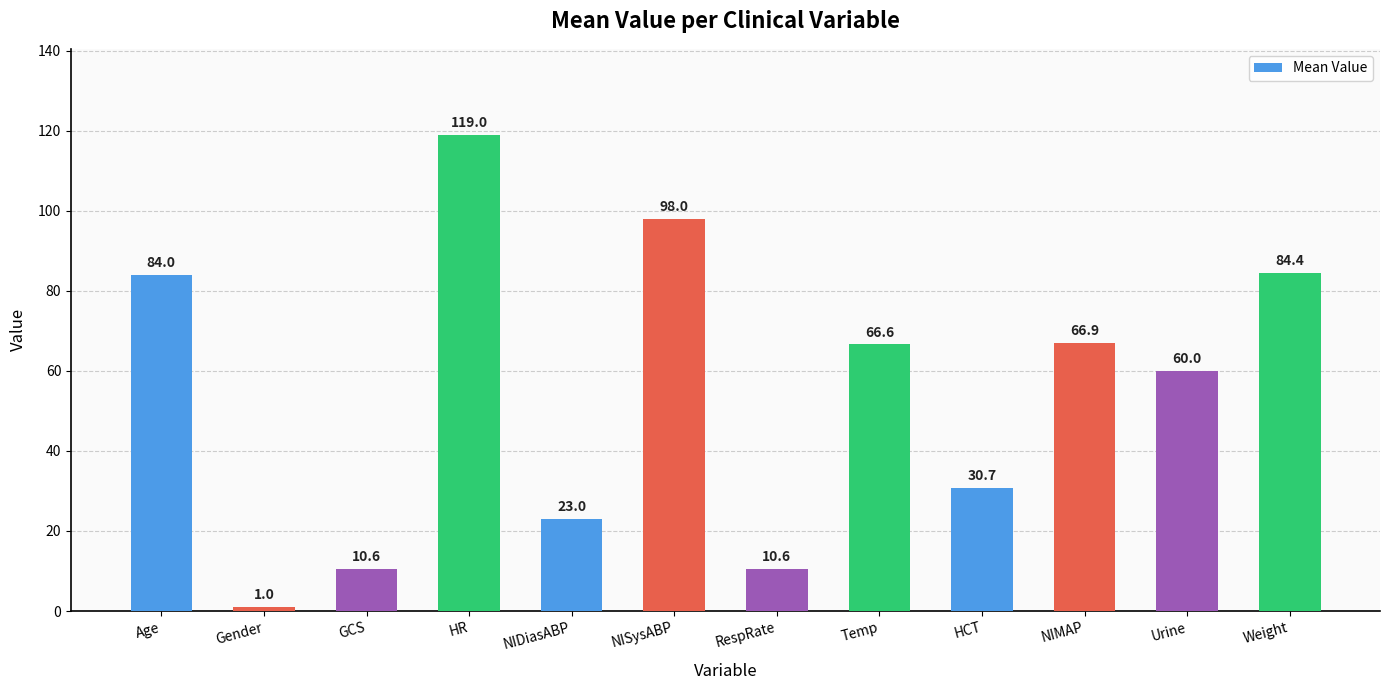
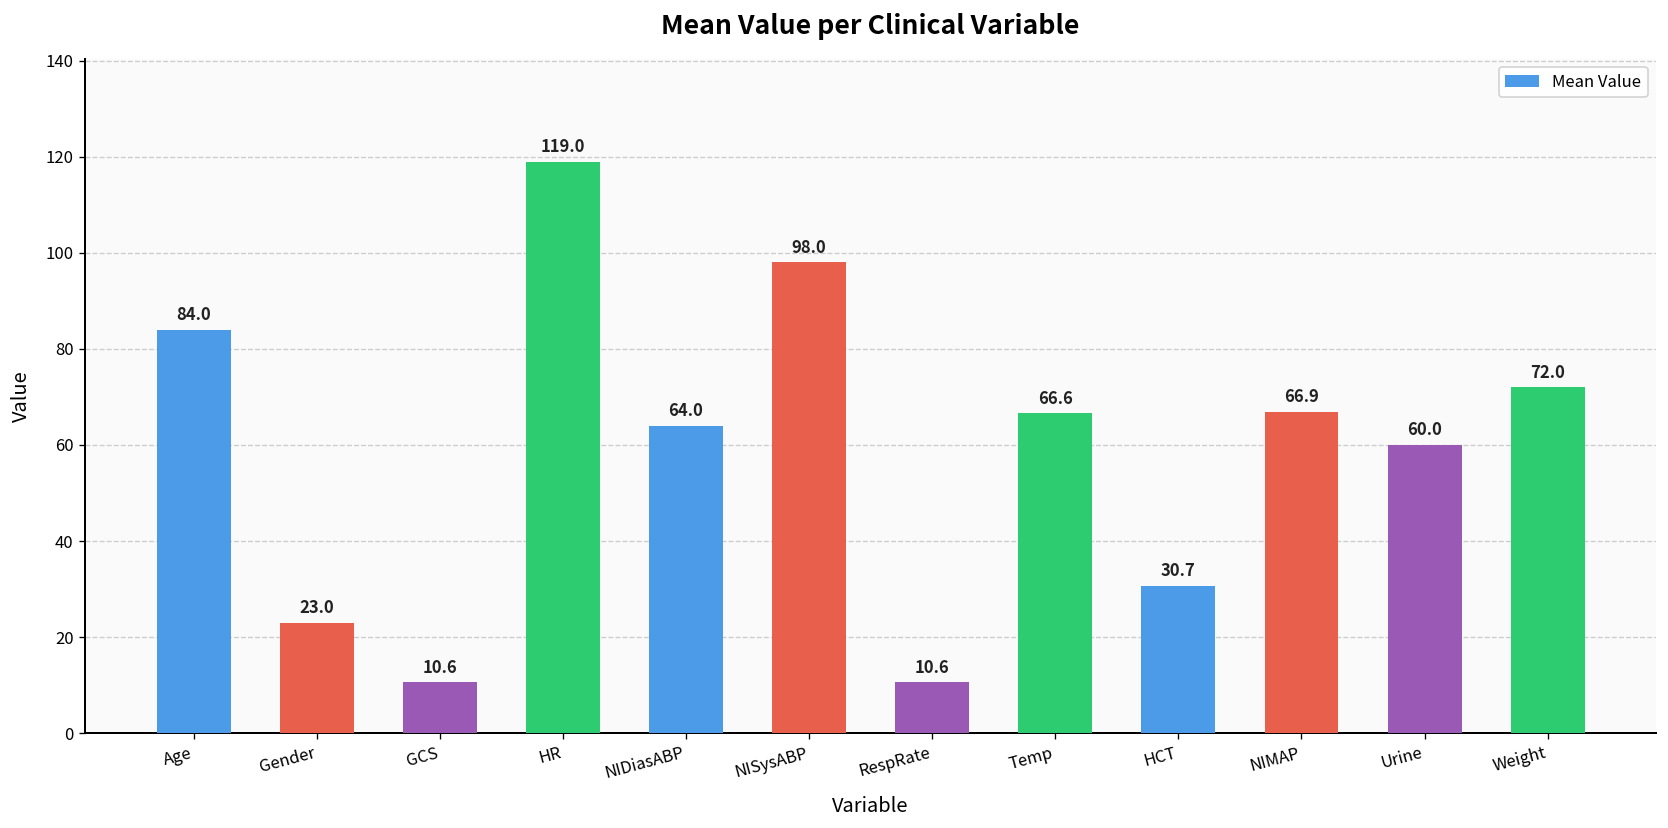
  {
    "Age": 84.0,
-   "Gender": 1.0,
+   "Gender": 23.0,
    "GCS": 10.6,
    "HR": 119.0,
-   "NIDiasABP": 23.0,
+   "NIDiasABP": 64.0,
    "NISysABP": 98.0,
    "RespRate": 10.6,
    "Temp": 66.6,
    "HCT": 30.7,
    "NIMAP": 66.9,
    "Urine": 60.0,
-   "Weight": 84.4
+   "Weight": 72.0
  }
